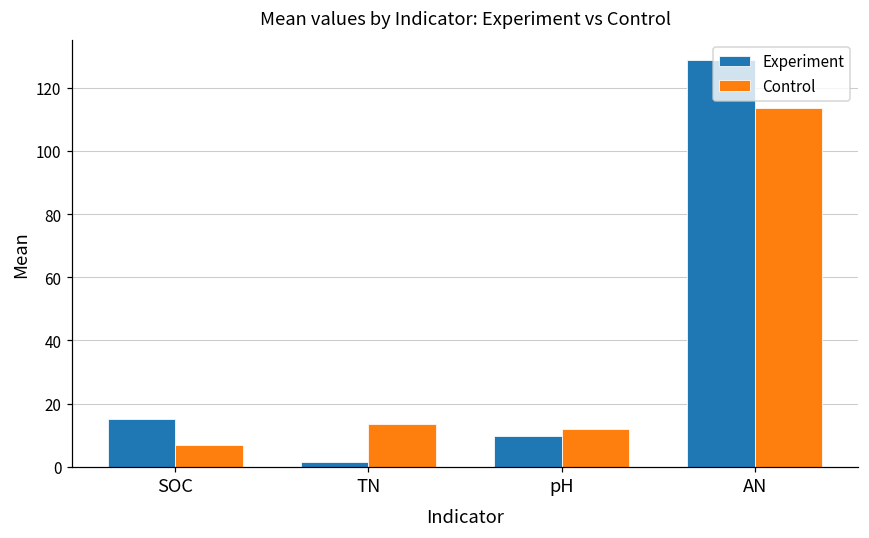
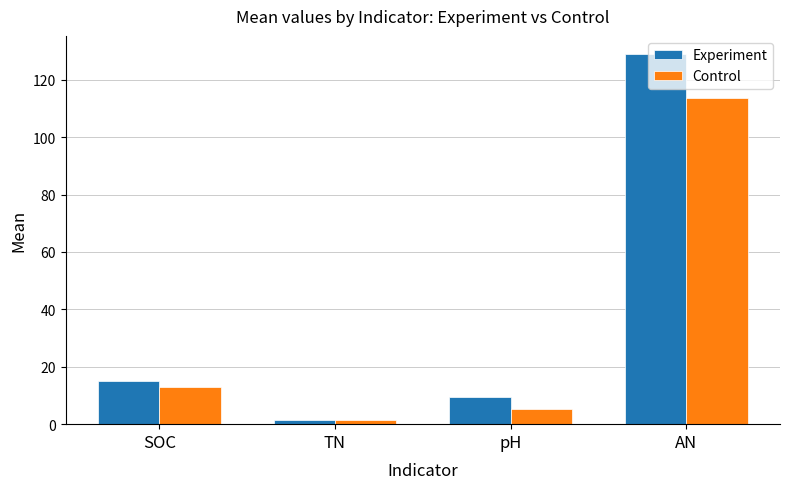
  {
    "Experiment": {
      "SOC": 15,
      "TN": 2,
      "pH": 10
    },
    "Control": {
-     "SOC": 7,
-     "TN": 13,
-     "pH": 12,
+     "SOC": 13,
+     "TN": 1,
+     "pH": 5,
      "AN": 114
    }
  }
